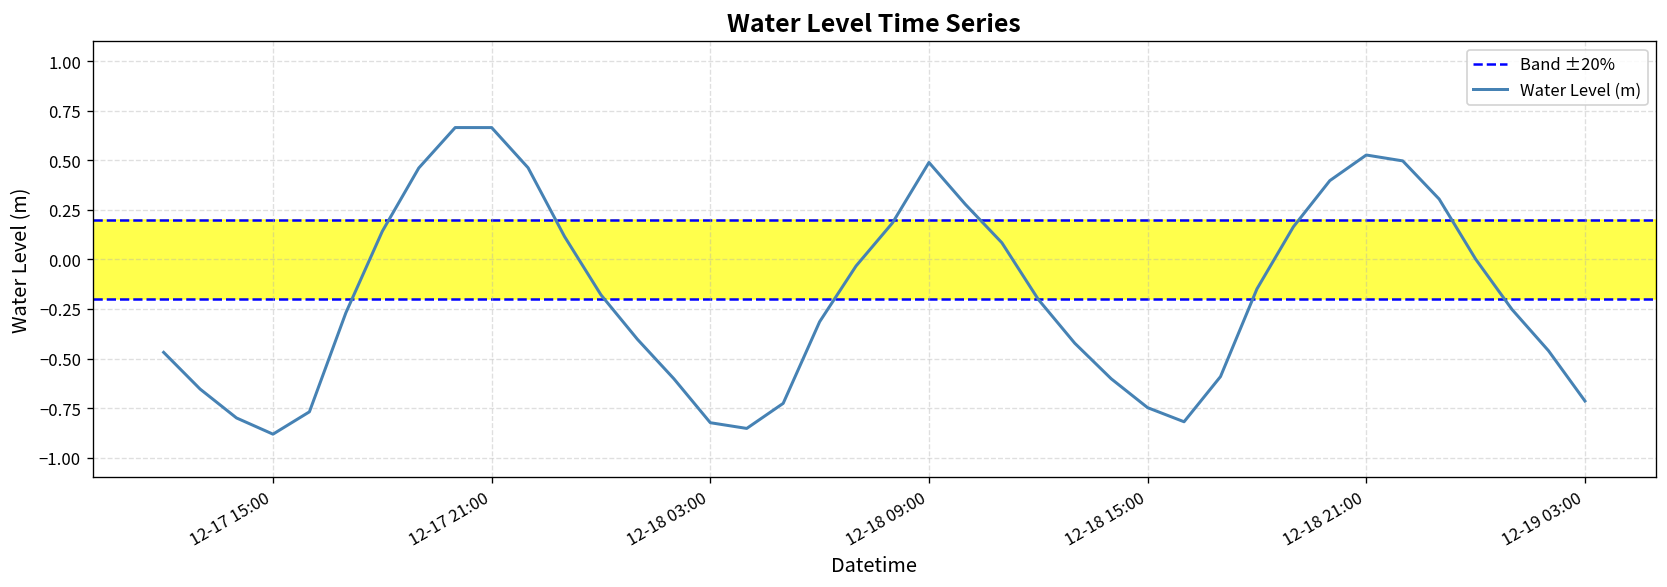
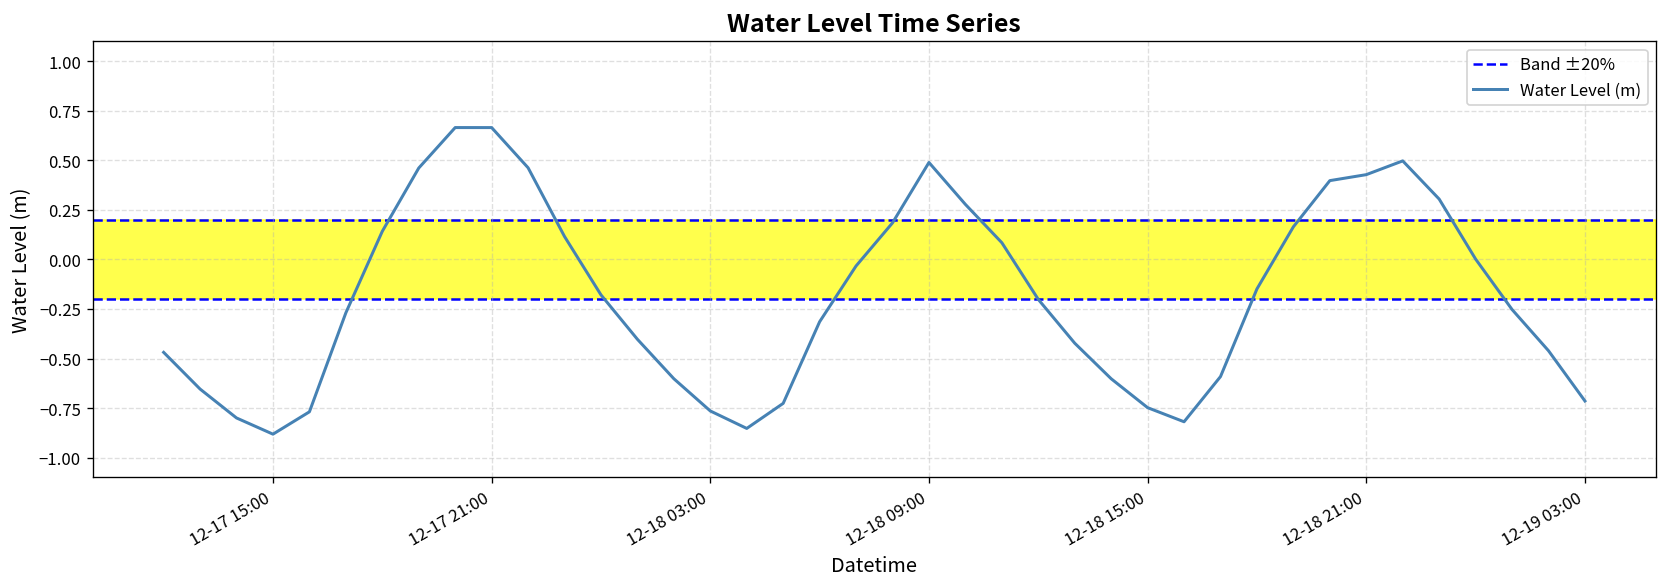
  {
    "12-17 15:00": -0.88,
    "12-17 21:00": 0.67,
-   "12-18 03:00": -0.82,
+   "12-18 03:00": -0.76,
    "12-18 09:00": 0.49,
    "12-18 15:00": -0.75,
-   "12-18 21:00": 0.53,
+   "12-18 21:00": 0.43,
    "12-19 03:00": -0.71
  }
